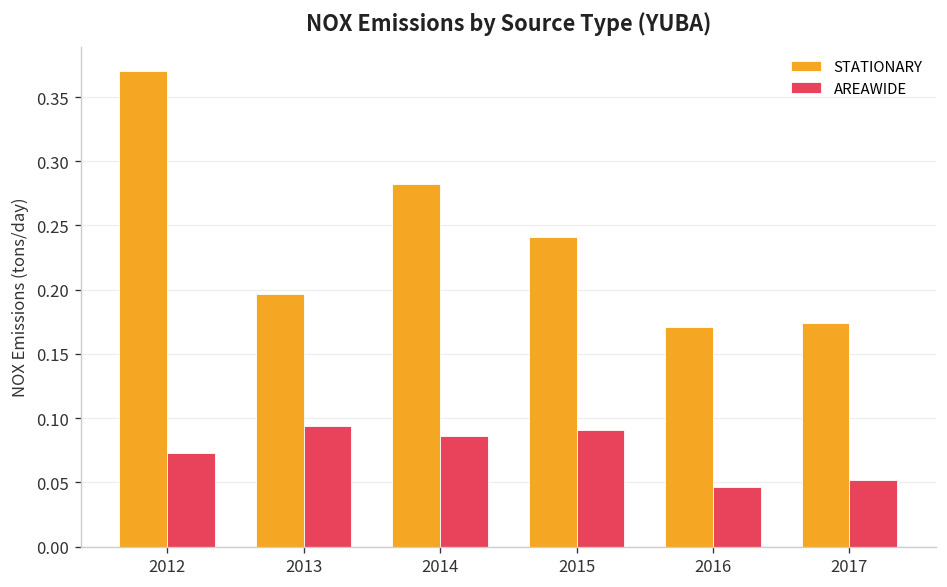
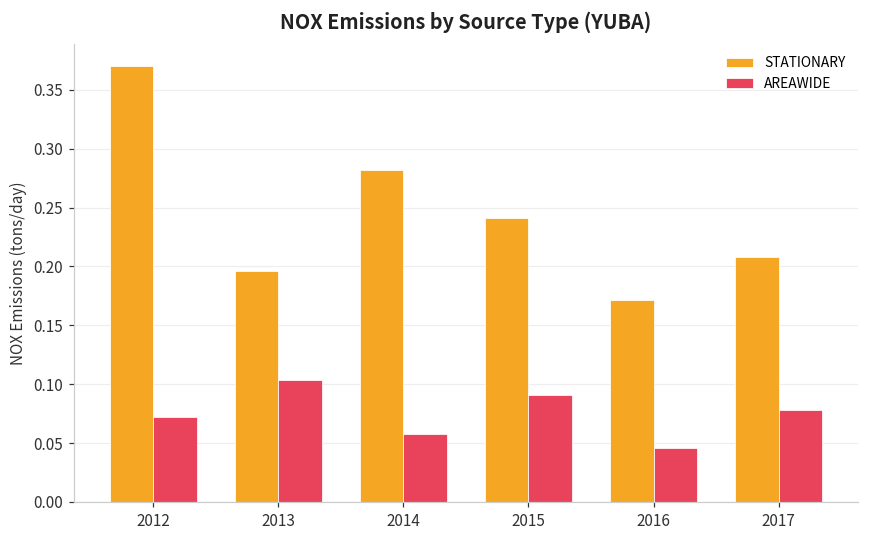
  {
    "STATIONARY": {
      "2012": 0.371,
      "2013": 0.196,
      "2014": 0.282,
      "2015": 0.241,
      "2016": 0.171,
-     "2017": 0.174
+     "2017": 0.208
    },
    "AREAWIDE": {
      "2012": 0.072,
-     "2013": 0.094,
-     "2014": 0.086,
+     "2013": 0.104,
+     "2014": 0.058,
      "2015": 0.091,
      "2016": 0.046,
-     "2017": 0.052
+     "2017": 0.078
    }
  }
